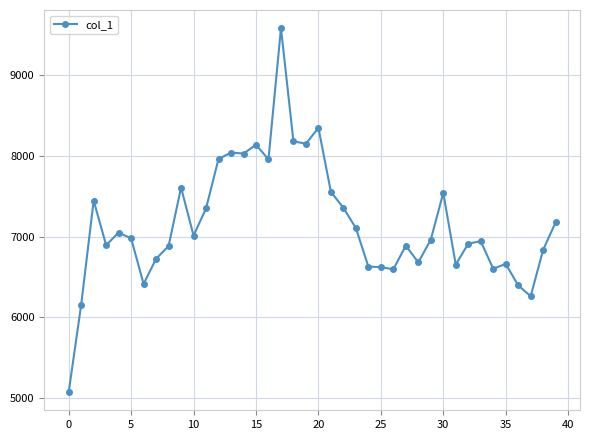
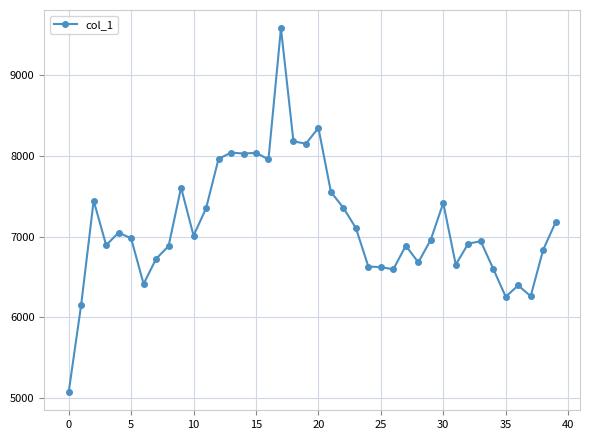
  {
    "0": 5100,
    "5": 7000,
    "10": 7000,
-   "15": 8100,
+   "15": 8000,
    "20": 8300,
    "25": 6600,
-   "30": 7500,
-   "35": 6700
+   "30": 7400,
+   "35": 6300
  }
